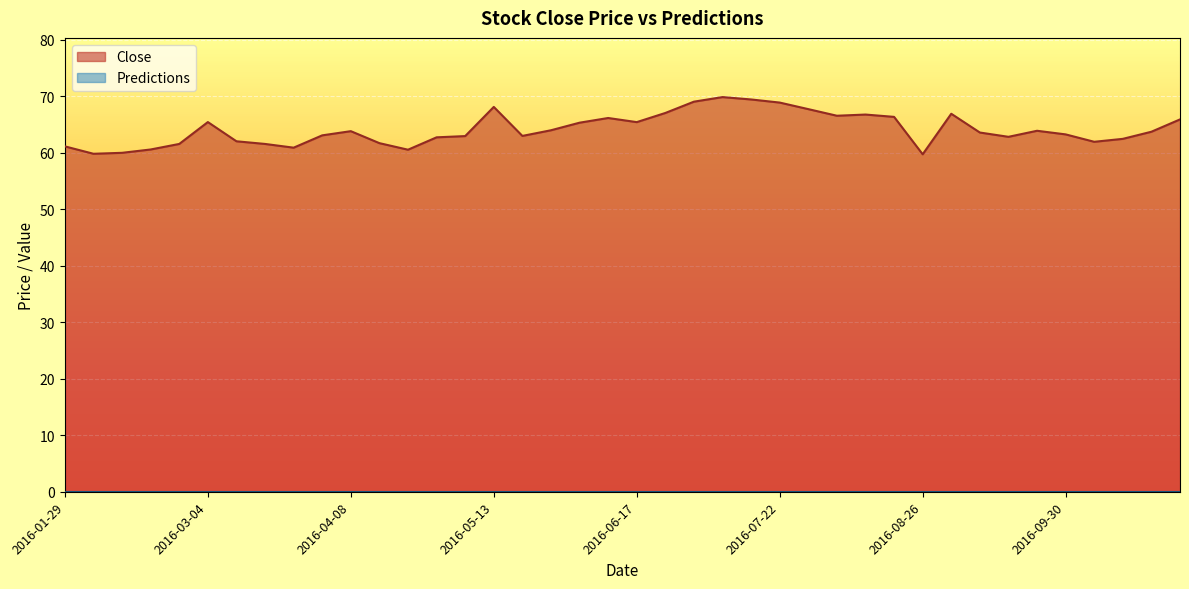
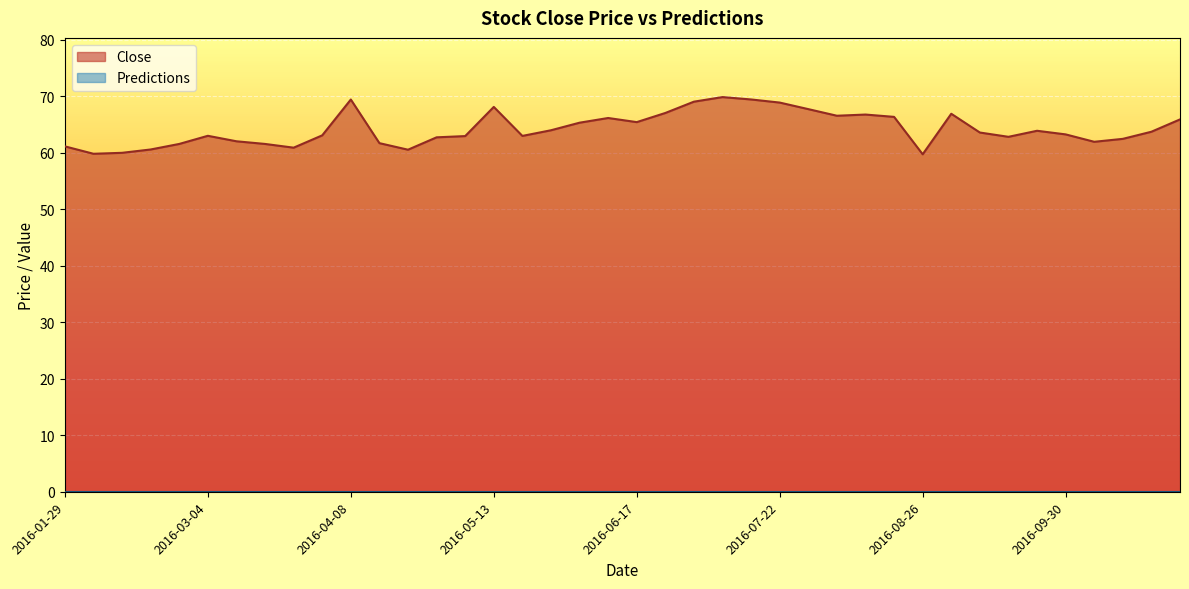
  {
    "Close": {
      "2016-01-29": 61,
-     "2016-03-04": 65,
-     "2016-04-08": 64,
+     "2016-03-04": 63,
+     "2016-04-08": 69,
      "2016-05-13": 68,
      "2016-06-17": 65,
      "2016-07-22": 69,
      "2016-08-26": 60,
      "2016-09-30": 63
    },
    "Predictions": {
      "2016-01-29": 0,
      "2016-03-04": 0,
      "2016-04-08": 0,
      "2016-05-13": 0,
      "2016-06-17": 0,
      "2016-07-22": 0,
      "2016-08-26": 0,
      "2016-09-30": 0
    }
  }
